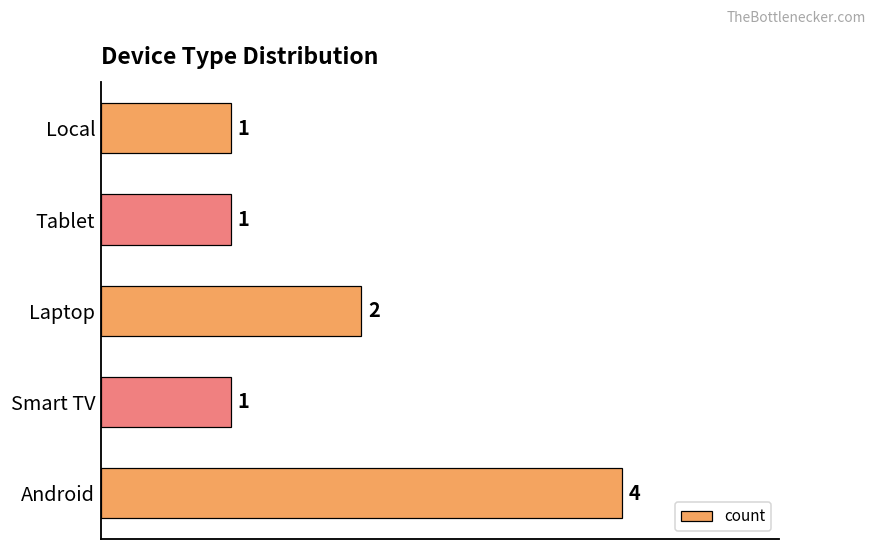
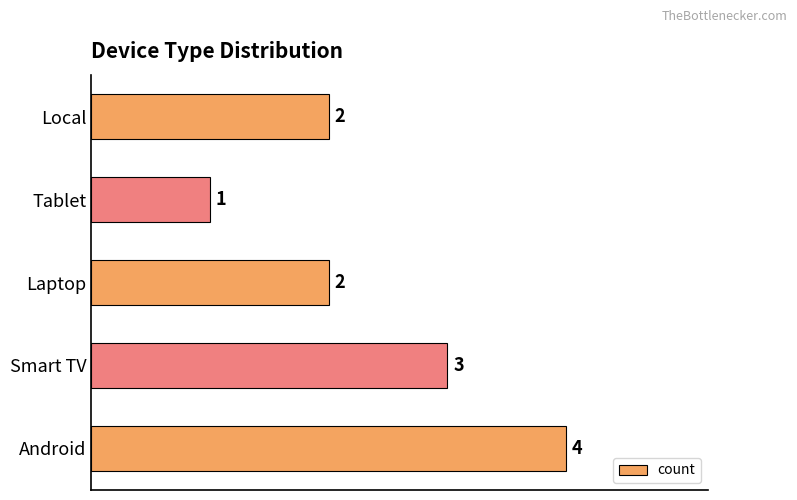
  {
-   "Local": 1,
+   "Local": 2,
    "Tablet": 1,
    "Laptop": 2,
-   "Smart TV": 1,
+   "Smart TV": 3,
    "Android": 4
  }
